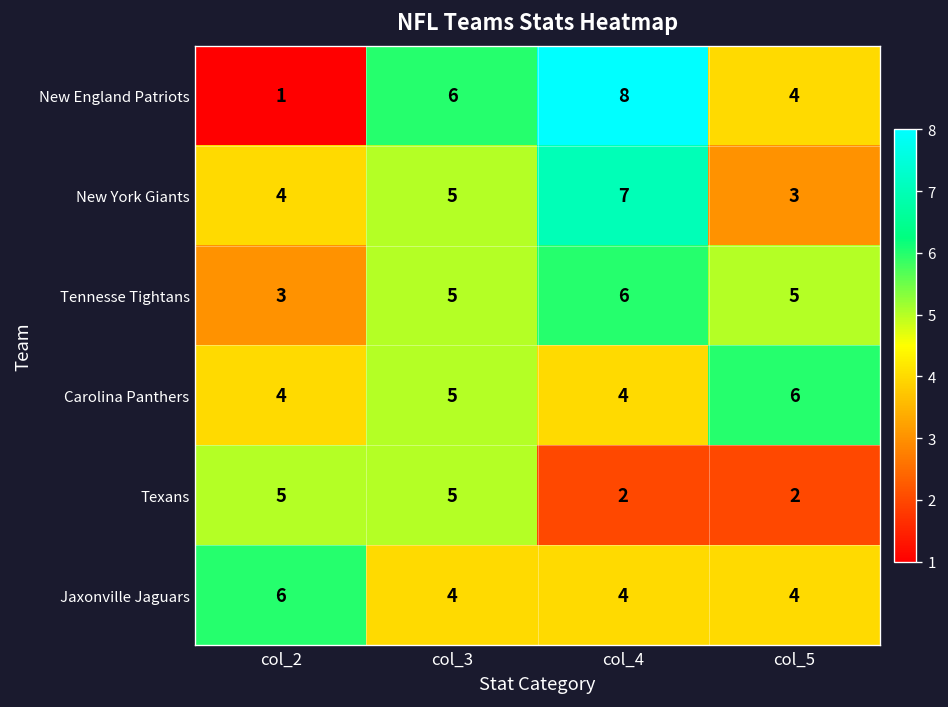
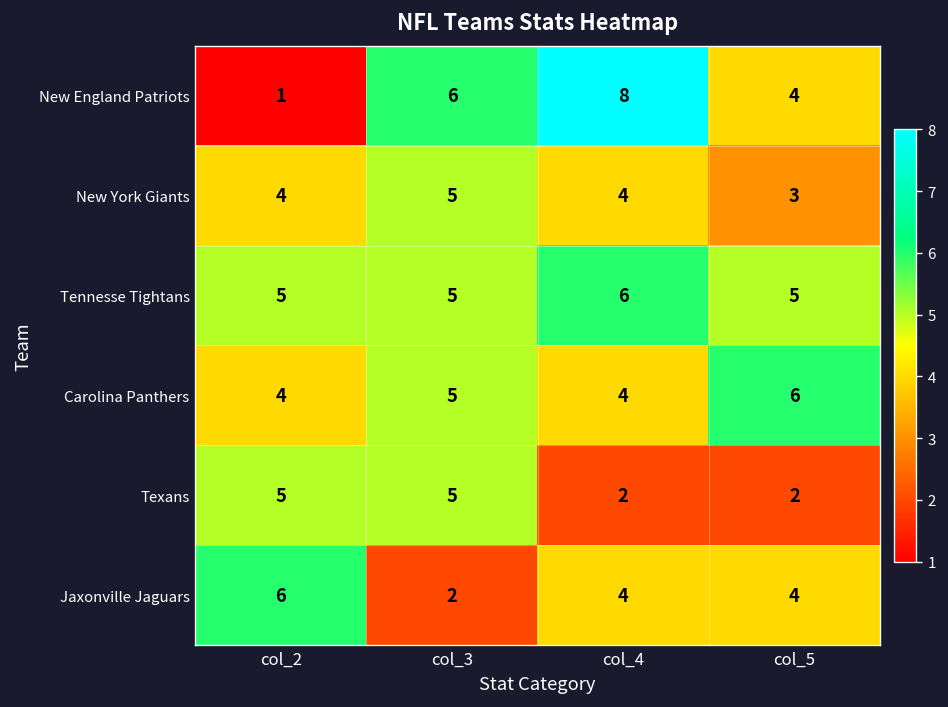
  {
    "New England Patriots": {
      "col_2": 1,
      "col_3": 6,
      "col_4": 8,
      "col_5": 4
    },
    "New York Giants": {
      "col_2": 4,
      "col_3": 5,
-     "col_4": 7,
+     "col_4": 4,
      "col_5": 3
    },
    "Tennesse Tightans": {
-     "col_2": 3,
+     "col_2": 5,
      "col_3": 5,
      "col_4": 6,
      "col_5": 5
    },
    "Carolina Panthers": {
      "col_2": 4,
      "col_3": 5,
      "col_4": 4,
      "col_5": 6
    },
    "Texans": {
      "col_2": 5,
      "col_3": 5,
      "col_4": 2,
      "col_5": 2
    },
    "Jaxonville Jaguars": {
      "col_2": 6,
-     "col_3": 4,
+     "col_3": 2,
      "col_4": 4,
      "col_5": 4
    }
  }
